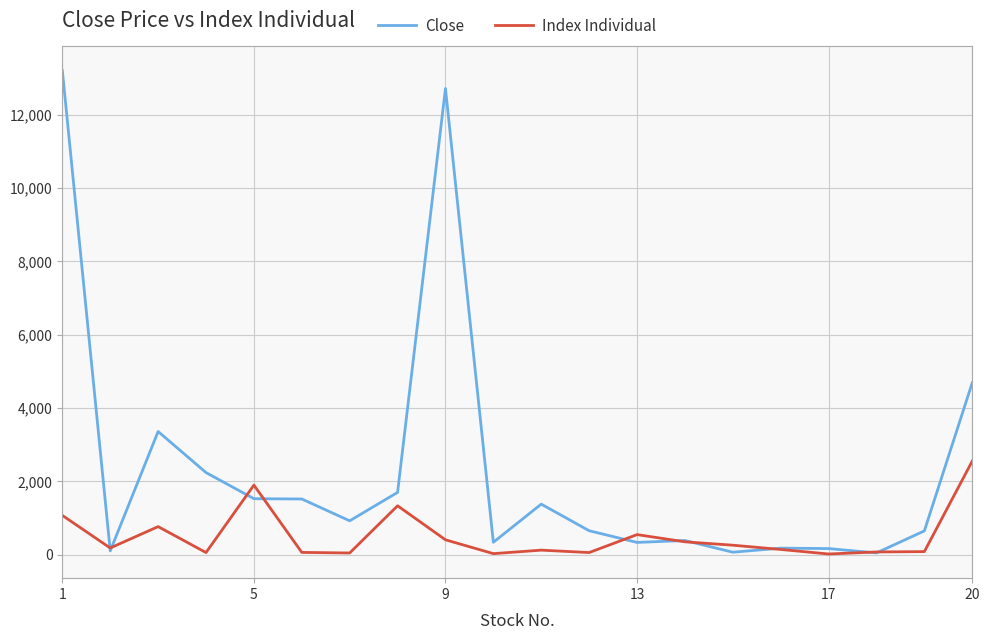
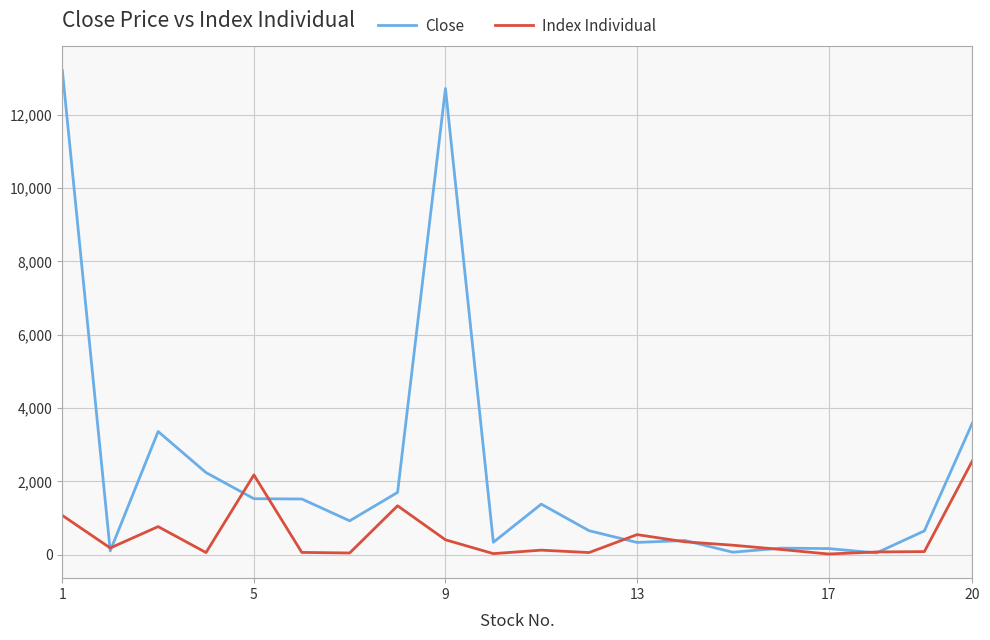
  {
    "Close": {
      "1": "13,200",
      "5": "1,500",
      "9": "12,700",
      "13": "300",
      "17": "200",
-     "20": "4,700"
+     "20": "3,600"
    },
    "Index Individual": {
      "1": "1,100",
-     "5": "1,900",
+     "5": "2,200",
      "9": "400",
      "13": "500",
      "17": "0",
      "20": "2,600"
    }
  }
